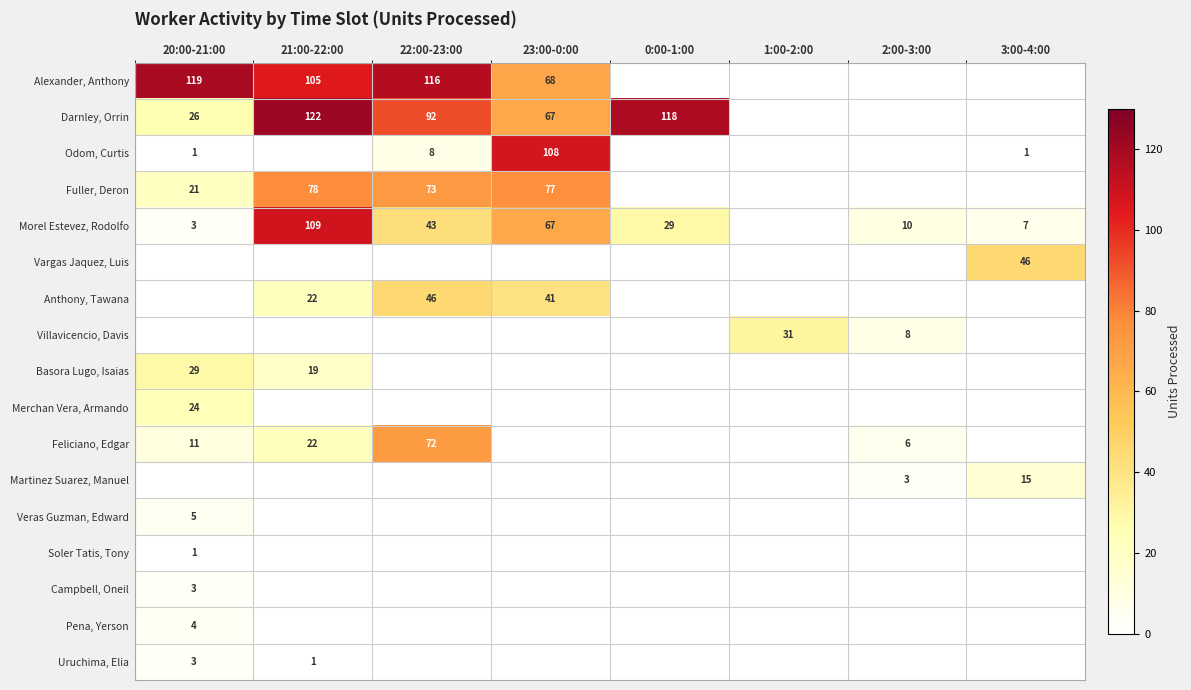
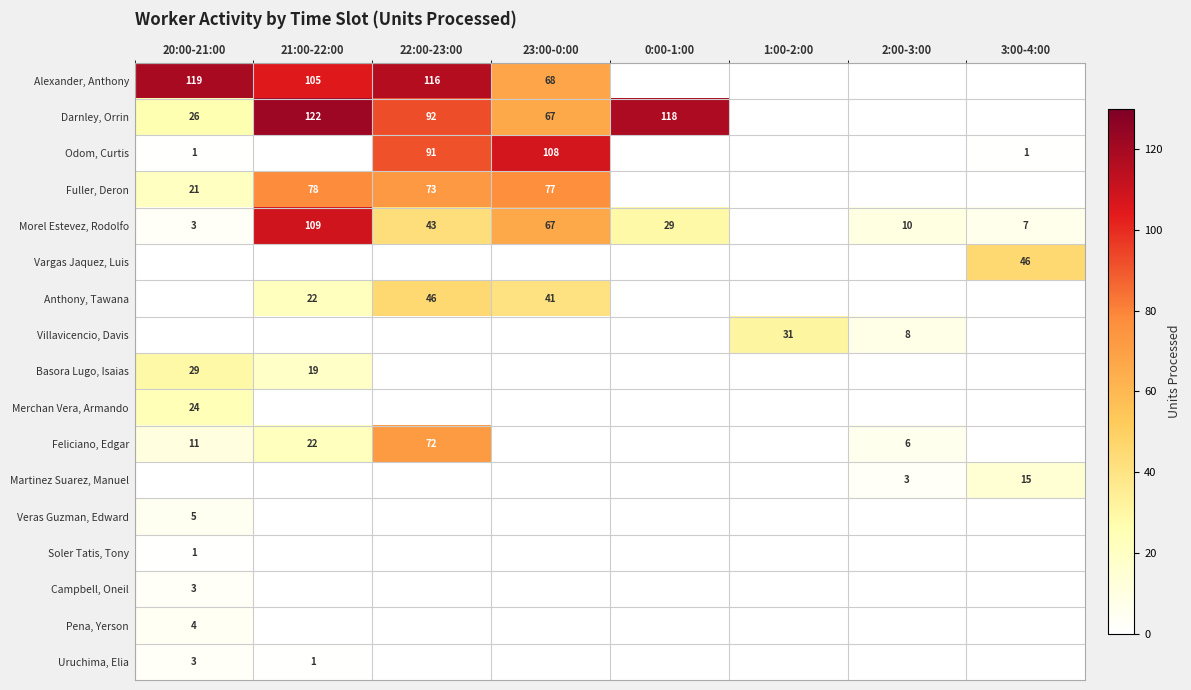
  {
    "Alexander, Anthony": {
      "20:00-21:00": 119,
      "21:00-22:00": 105,
      "22:00-23:00": 116,
      "23:00-0:00": 68
    },
    "Darnley, Orrin": {
      "20:00-21:00": 26,
      "21:00-22:00": 122,
      "22:00-23:00": 92,
      "23:00-0:00": 67,
      "0:00-1:00": 118
    },
    "Odom, Curtis": {
      "20:00-21:00": 1,
-     "22:00-23:00": 8,
+     "22:00-23:00": 91,
      "23:00-0:00": 108,
      "3:00-4:00": 1
    },
    "Fuller, Deron": {
      "20:00-21:00": 21,
      "21:00-22:00": 78,
      "22:00-23:00": 73,
      "23:00-0:00": 77
    },
    "Morel Estevez, Rodolfo": {
      "20:00-21:00": 3,
      "21:00-22:00": 109,
      "22:00-23:00": 43,
      "23:00-0:00": 67,
      "0:00-1:00": 29,
      "2:00-3:00": 10,
      "3:00-4:00": 7
    },
    "Vargas Jaquez, Luis": {
      "3:00-4:00": 46
    },
    "Anthony, Tawana": {
      "21:00-22:00": 22,
      "22:00-23:00": 46,
      "23:00-0:00": 41
    },
    "Villavicencio, Davis": {
      "1:00-2:00": 31,
      "2:00-3:00": 8
    },
    "Basora Lugo, Isaias": {
      "20:00-21:00": 29,
      "21:00-22:00": 19
    },
    "Merchan Vera, Armando": {
      "20:00-21:00": 24
    },
    "Feliciano, Edgar": {
      "20:00-21:00": 11,
      "21:00-22:00": 22,
      "22:00-23:00": 72,
      "2:00-3:00": 6
    },
    "Martinez Suarez, Manuel": {
      "2:00-3:00": 3,
      "3:00-4:00": 15
    },
    "Veras Guzman, Edward": {
      "20:00-21:00": 5
    },
    "Soler Tatis, Tony": {
      "20:00-21:00": 1
    },
    "Campbell, Oneil": {
      "20:00-21:00": 3
    },
    "Pena, Yerson": {
      "20:00-21:00": 4
    },
    "Uruchima, Elia": {
      "20:00-21:00": 3,
      "21:00-22:00": 1
    }
  }
